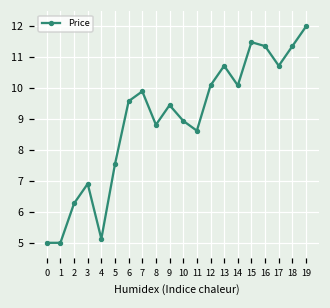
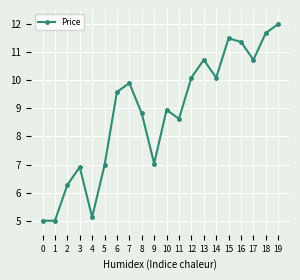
  {
    "0": 5.0,
    "1": 5.0,
    "2": 6.3,
    "3": 6.9,
    "4": 5.1,
-   "5": 7.5,
+   "5": 7.0,
    "6": 9.6,
    "7": 9.9,
    "8": 8.8,
-   "9": 9.5,
+   "9": 7.0,
    "10": 8.9,
    "11": 8.6,
    "12": 10.1,
    "13": 10.7,
    "14": 10.1,
    "15": 11.5,
    "16": 11.4,
    "17": 10.7,
-   "18": 11.4,
+   "18": 11.7,
    "19": 12.0
  }
